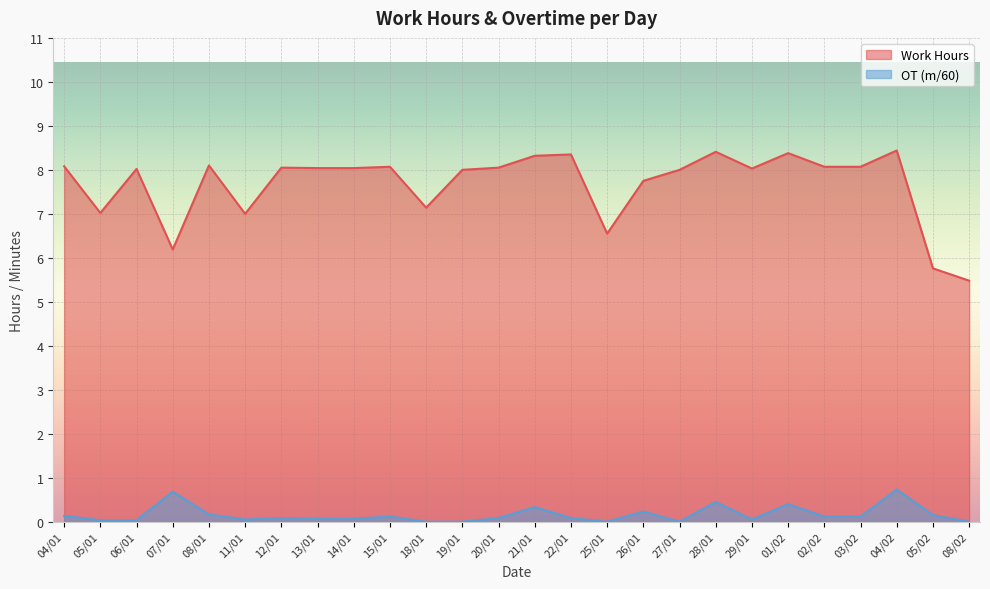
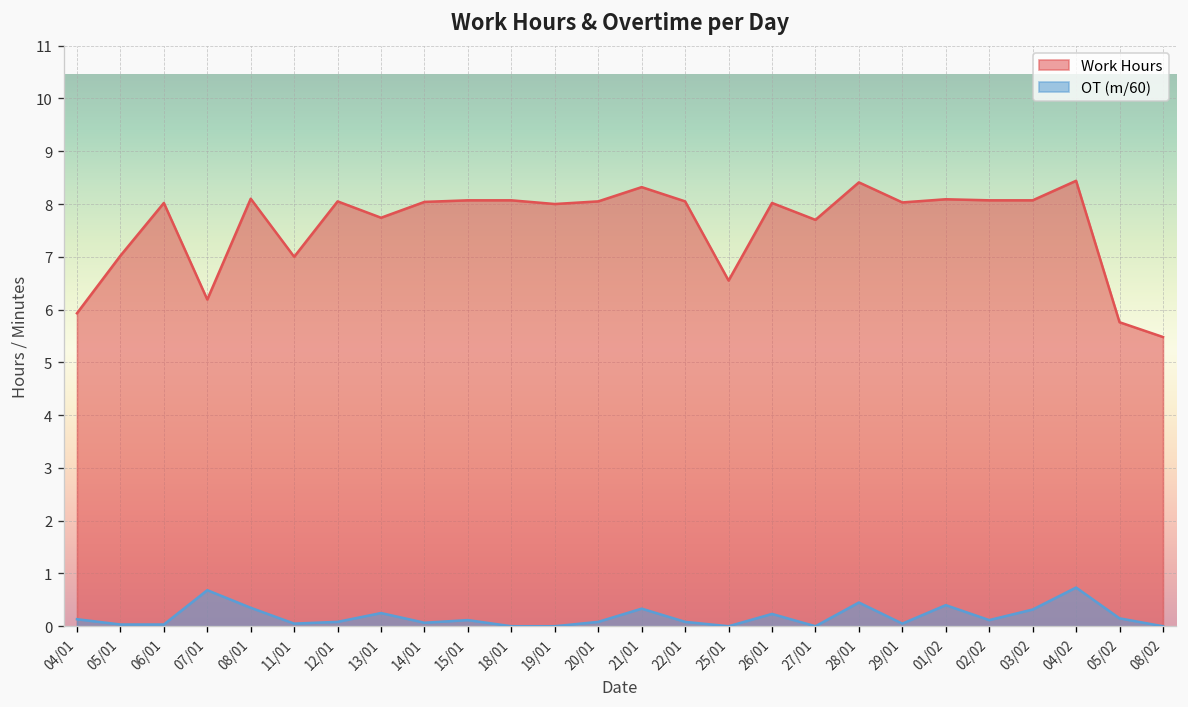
  {
    "Work Hours": {
-     "04/01": 8.1,
+     "04/01": 5.9,
      "05/01": 7.0,
      "06/01": 8.0,
      "07/01": 6.2,
      "08/01": 8.1,
      "11/01": 7.0,
      "12/01": 8.1,
-     "13/01": 8.0,
+     "13/01": 7.7,
      "14/01": 8.0,
      "15/01": 8.1,
-     "18/01": 7.1,
+     "18/01": 8.1,
      "19/01": 8.0,
      "20/01": 8.1,
      "21/01": 8.3,
-     "22/01": 8.4,
+     "22/01": 8.1,
      "25/01": 6.6,
-     "26/01": 7.8,
-     "27/01": 8.0,
+     "26/01": 8.0,
+     "27/01": 7.7,
      "28/01": 8.4,
      "29/01": 8.0,
-     "01/02": 8.4,
+     "01/02": 8.1,
      "02/02": 8.1,
      "03/02": 8.1,
      "04/02": 8.4,
      "05/02": 5.8,
      "08/02": 5.5
    },
    "OT (m/60)": {
      "04/01": 0.1,
      "05/01": 0.0,
      "06/01": 0.0,
      "07/01": 0.7,
-     "08/01": 0.2,
+     "08/01": 0.4,
      "11/01": 0.1,
      "12/01": 0.1,
-     "13/01": 0.1,
+     "13/01": 0.3,
      "14/01": 0.1,
      "15/01": 0.1,
      "18/01": 0.0,
      "19/01": 0.0,
      "20/01": 0.1,
      "21/01": 0.3,
      "22/01": 0.1,
      "25/01": 0.0,
      "26/01": 0.2,
      "27/01": 0.0,
      "28/01": 0.5,
      "29/01": 0.1,
      "01/02": 0.4,
      "02/02": 0.1,
-     "03/02": 0.1,
+     "03/02": 0.3,
      "04/02": 0.7,
      "05/02": 0.2,
      "08/02": 0.0
    }
  }
